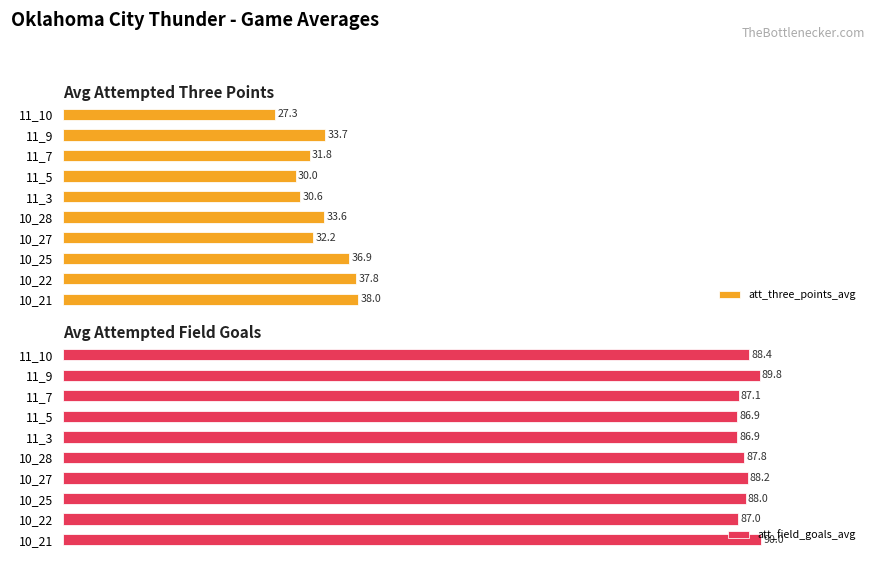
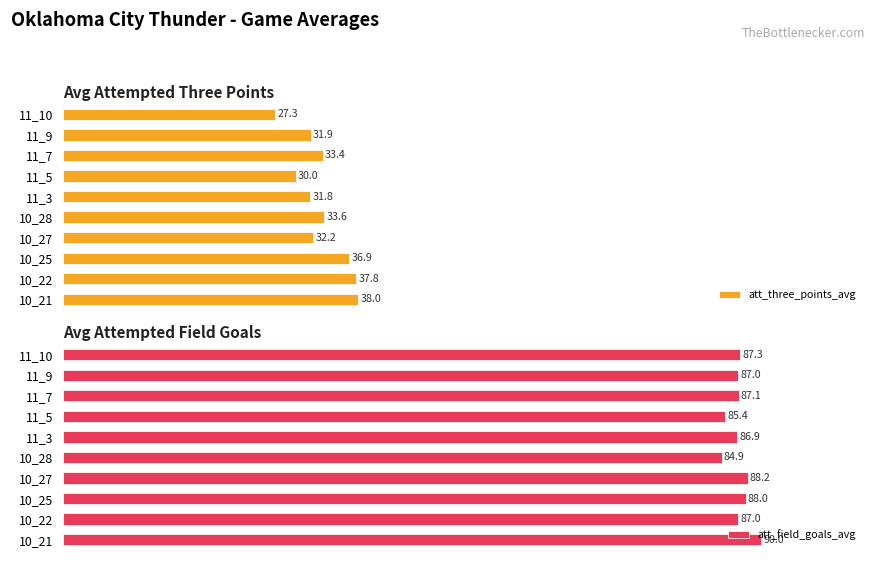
  {
    "Avg Attempted Three Points": {
      "11_10": 27.3,
-     "11_9": 33.7,
-     "11_7": 31.8,
+     "11_9": 31.9,
+     "11_7": 33.4,
      "11_5": 30.0,
-     "11_3": 30.6,
+     "11_3": 31.8,
      "10_28": 33.6,
      "10_27": 32.2,
      "10_25": 36.9,
      "10_22": 37.8,
      "10_21": 38.0
    },
    "Avg Attempted Field Goals": {
-     "11_10": 88.4,
-     "11_9": 89.8,
+     "11_10": 87.3,
+     "11_9": 87.0,
      "11_7": 87.1,
-     "11_5": 86.9,
+     "11_5": 85.4,
      "11_3": 86.9,
-     "10_28": 87.8,
+     "10_28": 84.9,
      "10_27": 88.2,
      "10_25": 88.0,
      "10_22": 87.0,
      "10_21": 90.0
    }
  }
